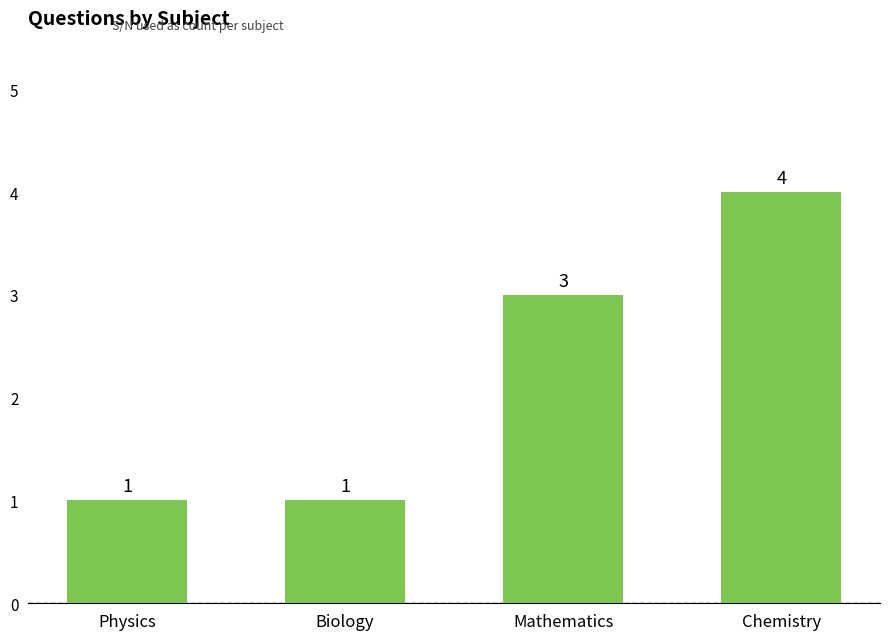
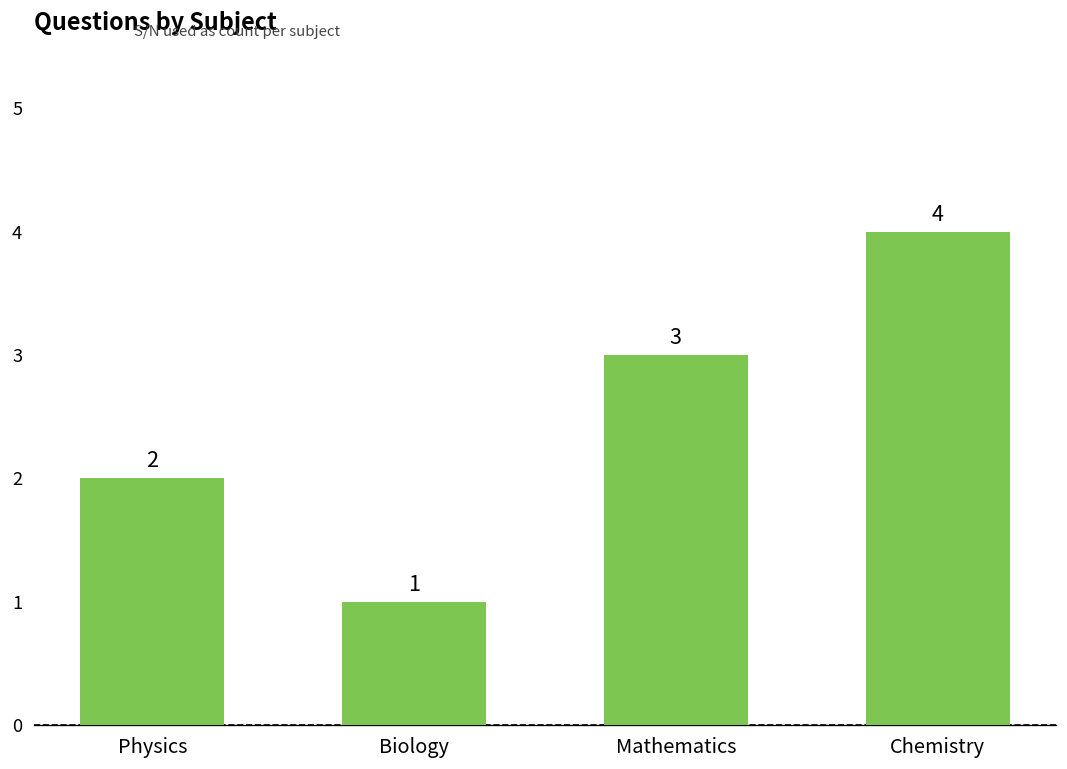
  {
-   "Physics": 1,
+   "Physics": 2,
    "Biology": 1,
    "Mathematics": 3,
    "Chemistry": 4
  }
